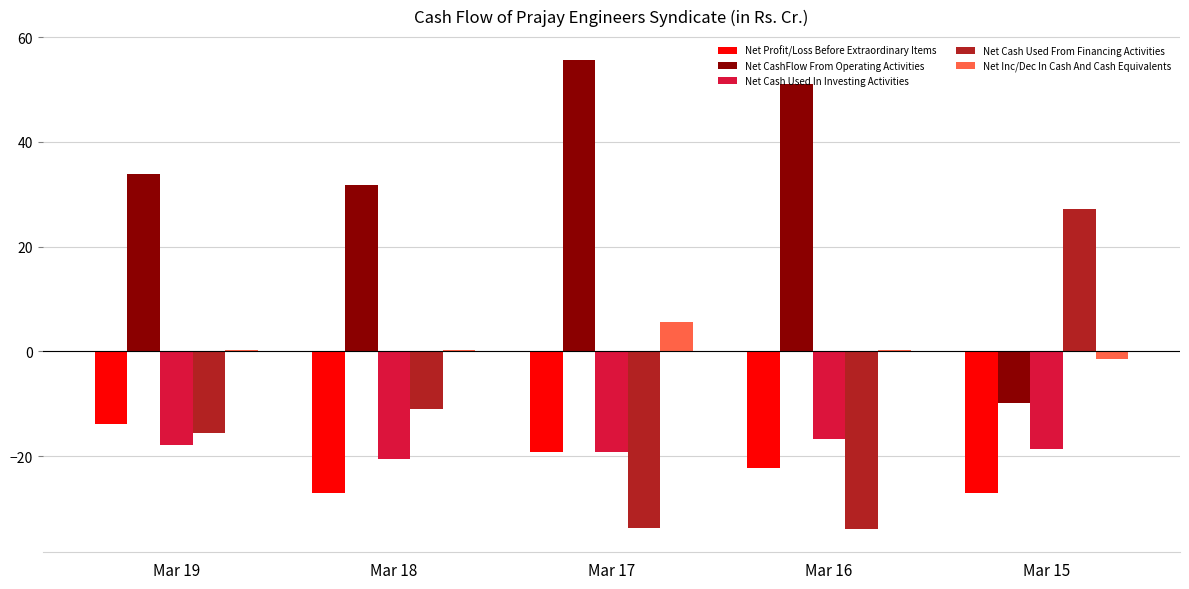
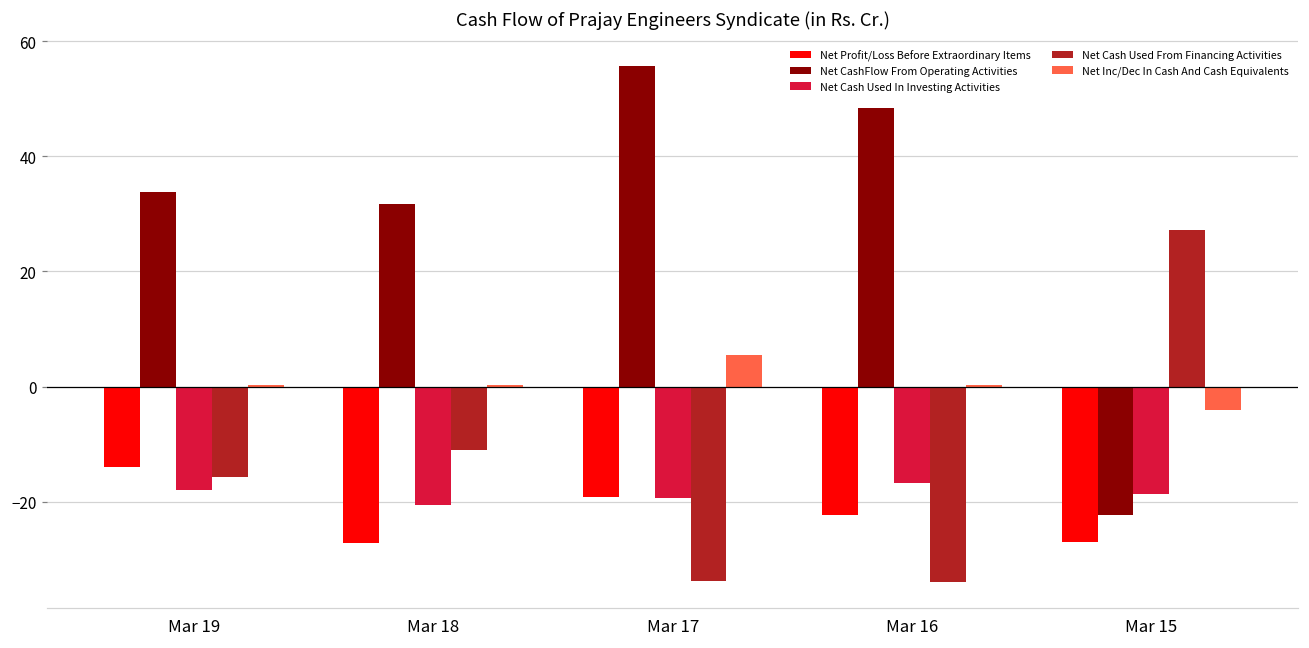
  {
    "Net Profit/Loss Before Extraordinary Items": {
      "Mar 19": -14,
      "Mar 18": -27,
      "Mar 17": -19,
      "Mar 16": -22,
      "Mar 15": -27
    },
    "Net CashFlow From Operating Activities": {
      "Mar 19": 34,
      "Mar 18": 32,
      "Mar 17": 56,
-     "Mar 16": 51,
-     "Mar 15": -10
+     "Mar 16": 48,
+     "Mar 15": -22
    },
    "Net Inc/Dec In Cash And Cash Equivalents": {
      "Mar 17": 6,
-     "Mar 15": -2
+     "Mar 15": -4
    }
  }
